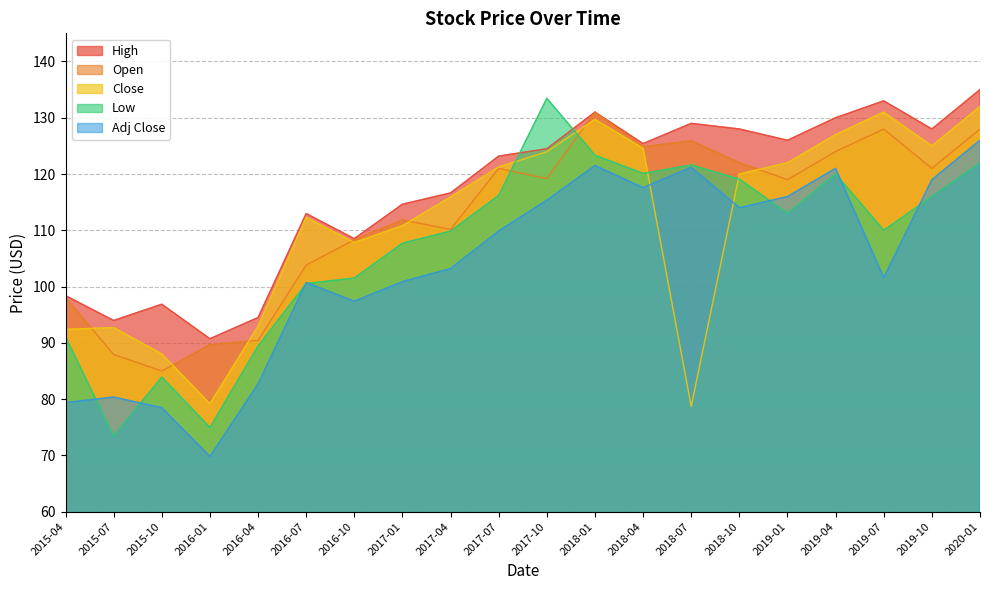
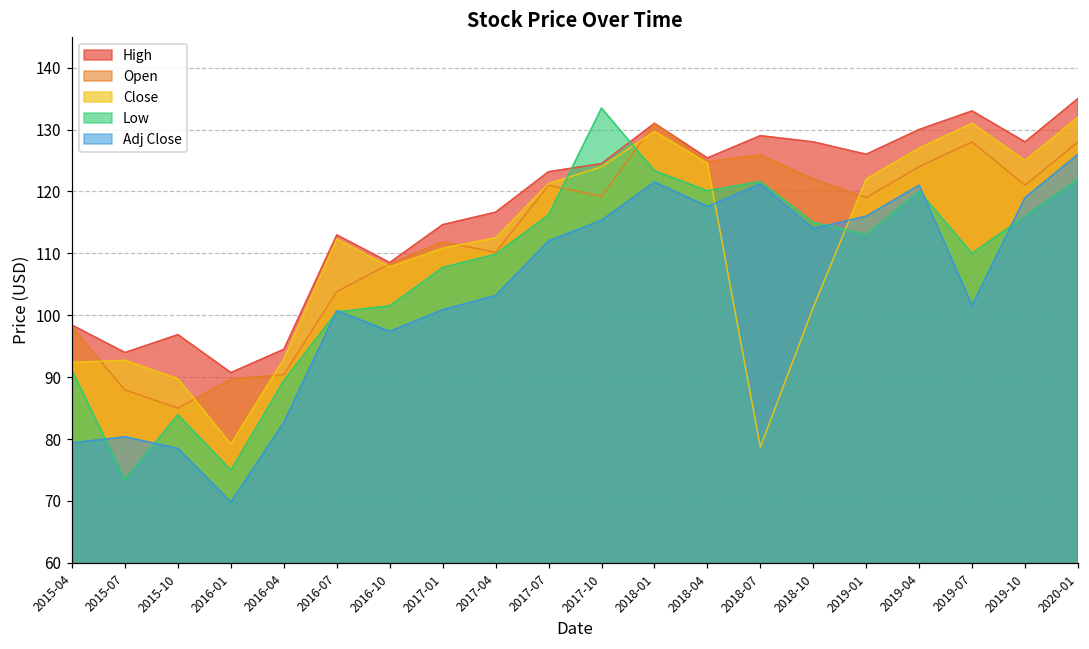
  {
    "Close": {
      "2015-04": 92,
      "2015-07": 93,
-     "2015-10": 88,
+     "2015-10": 90,
      "2016-01": 79,
      "2016-04": 93,
      "2016-07": 112,
      "2016-10": 108,
      "2017-01": 111,
-     "2017-04": 116,
+     "2017-04": 113,
      "2017-10": 124,
      "2018-01": 130,
      "2018-07": 79,
-     "2018-10": 120,
+     "2018-10": 101,
      "2019-01": 122,
      "2019-04": 127,
      "2019-07": 131,
      "2019-10": 125,
      "2020-01": 132
    },
    "Low": {
      "2015-04": 91,
      "2015-07": 73,
      "2015-10": 84,
      "2016-01": 75,
      "2016-04": 89,
      "2016-10": 102,
      "2017-01": 108,
      "2017-07": 116,
      "2017-10": 133,
      "2018-01": 123,
      "2018-04": 120,
-     "2018-10": 119,
+     "2018-10": 115,
      "2019-01": 113,
      "2019-04": 120,
      "2019-07": 110,
      "2019-10": 116,
      "2020-01": 122
    },
    "Adj Close": {
      "2015-04": 79,
      "2015-07": 80,
      "2015-10": 78,
      "2016-01": 70,
      "2016-04": 83,
      "2016-10": 97,
      "2017-01": 101,
      "2017-04": 103,
-     "2017-07": 110,
+     "2017-07": 112,
      "2017-10": 115,
      "2018-01": 122,
      "2018-04": 118,
      "2018-10": 114,
      "2019-01": 116,
      "2019-04": 121,
      "2019-07": 102,
      "2019-10": 119,
      "2020-01": 126
    }
  }
